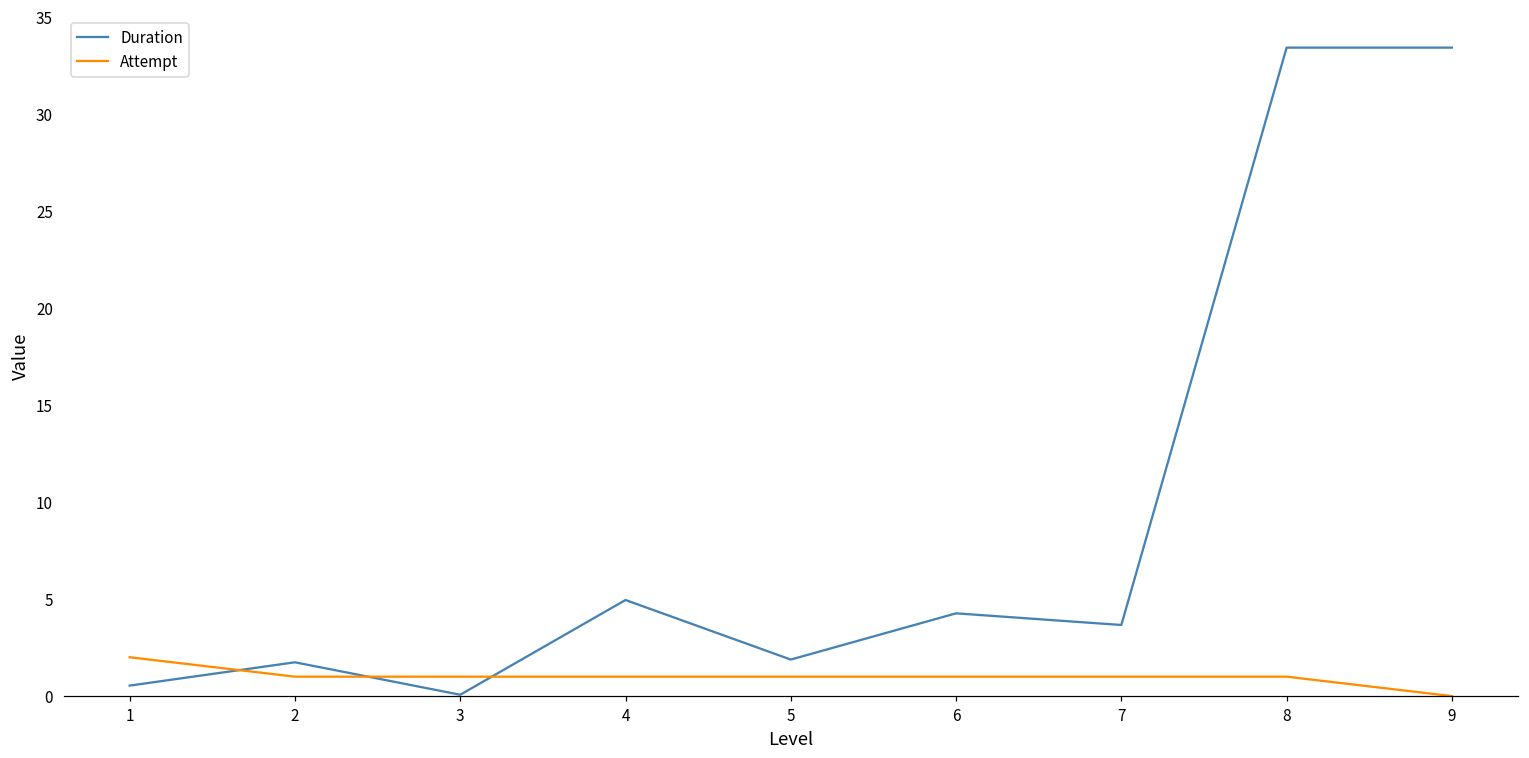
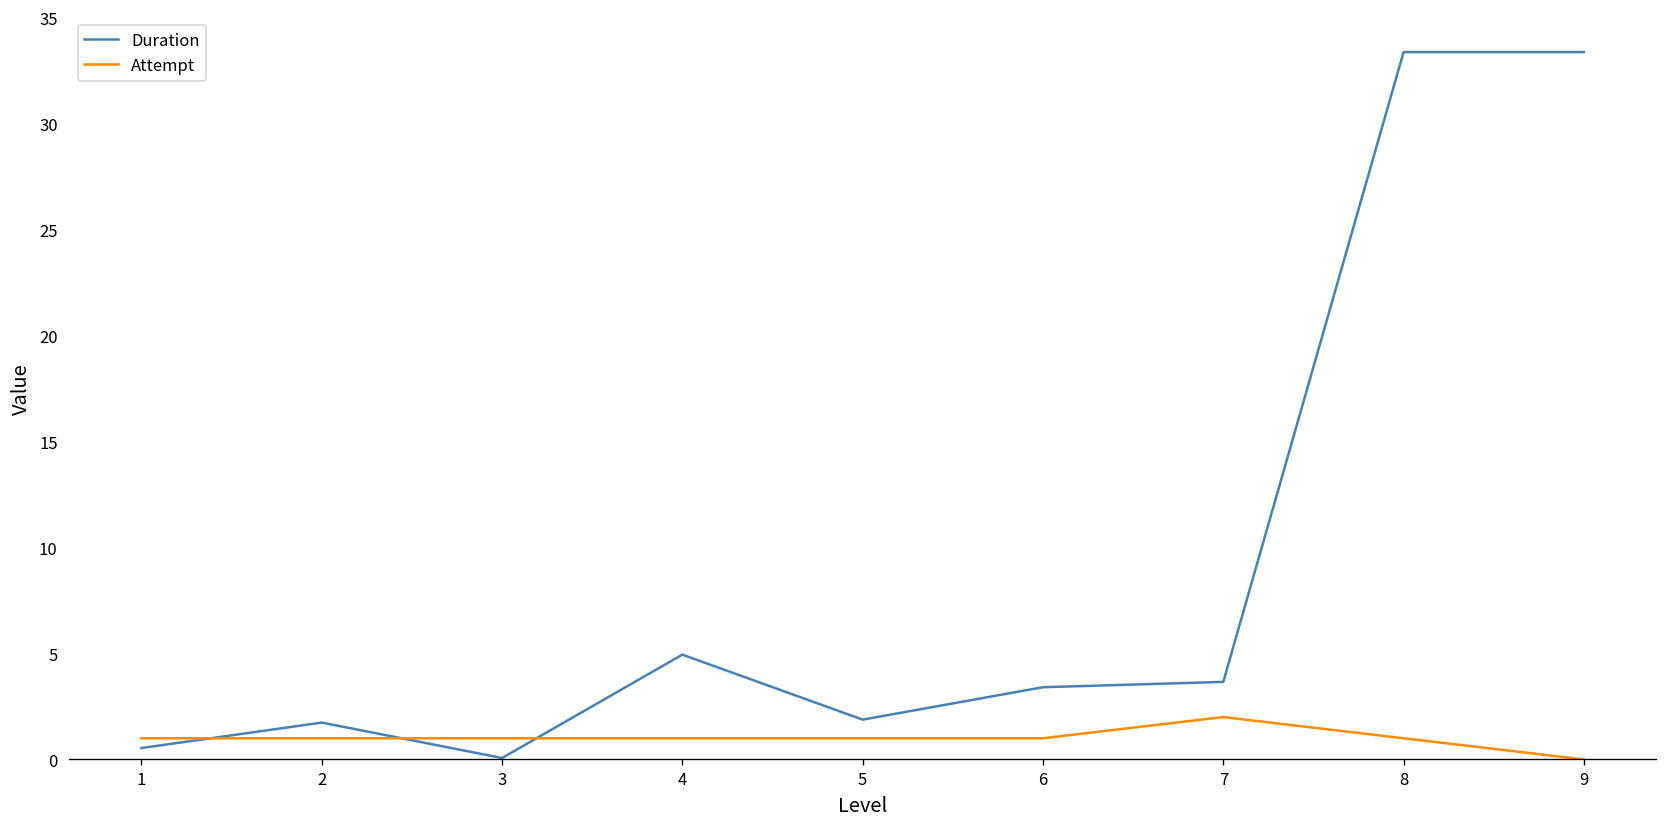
  {
    "Duration": {
      "1": 0.5,
      "2": 1.7,
      "3": 0.1,
      "4": 4.9,
      "5": 1.9,
-     "6": 4.3,
+     "6": 3.4,
      "7": 3.7,
      "8": 33.4,
      "9": 33.4
    },
    "Attempt": {
-     "1": 2,
+     "1": 1,
      "2": 1,
      "3": 1,
      "4": 1,
      "5": 1,
      "6": 1,
-     "7": 1,
+     "7": 2,
      "8": 1,
      "9": 0
    }
  }
